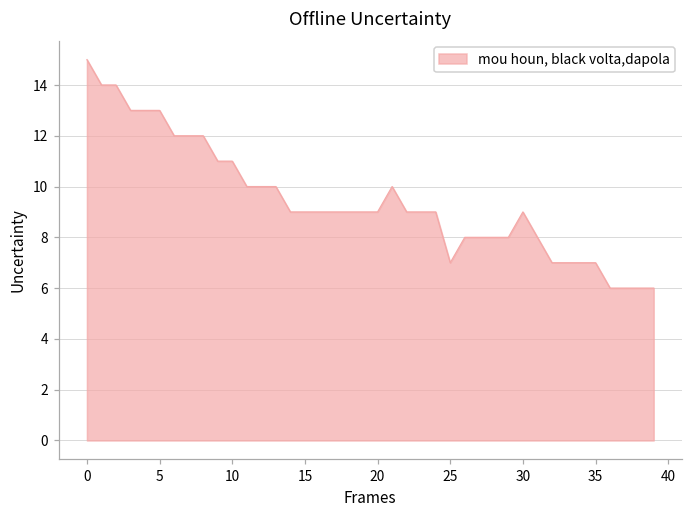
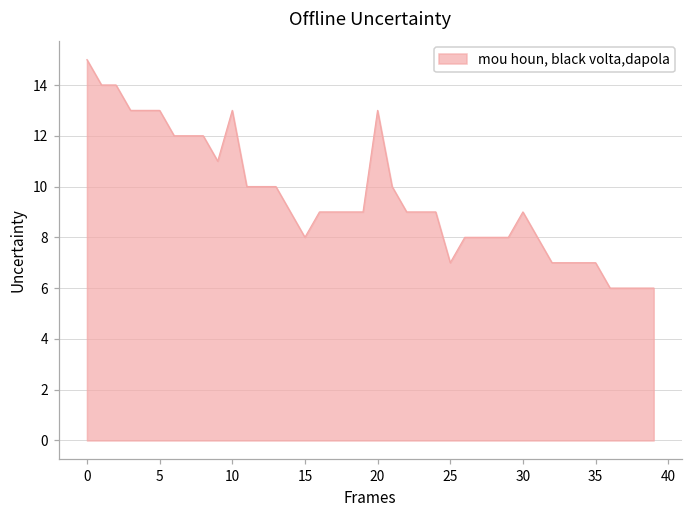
  {
    "0": 15,
    "5": 13,
-   "10": 11,
-   "15": 9,
-   "20": 9,
+   "10": 13,
+   "15": 8,
+   "20": 13,
    "25": 7,
    "30": 9,
    "35": 7
  }
